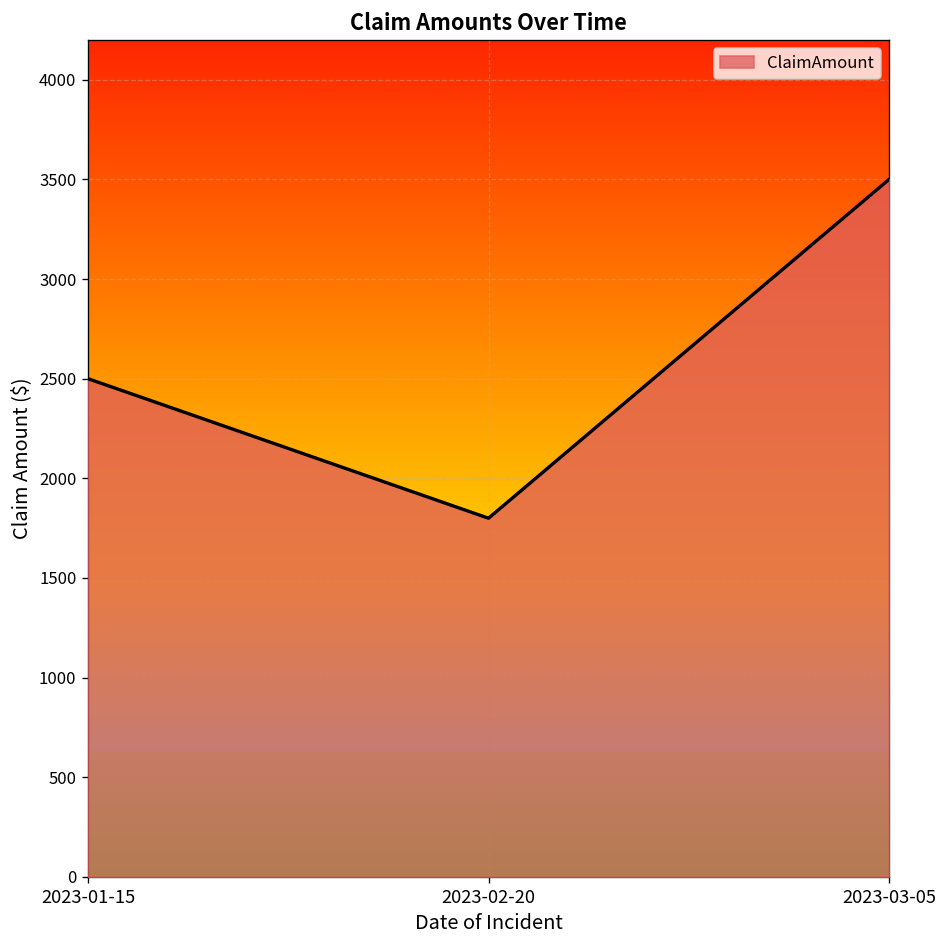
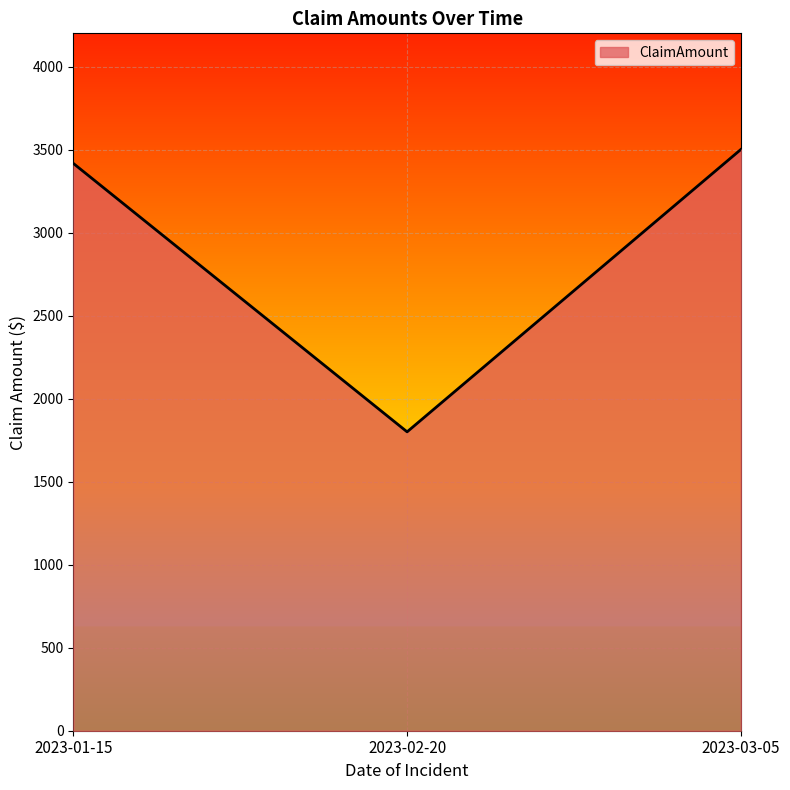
  {
-   "2023-01-15": 2500,
+   "2023-01-15": 3420,
    "2023-02-20": 1800,
    "2023-03-05": 3500
  }
